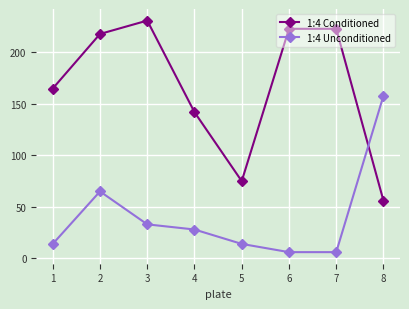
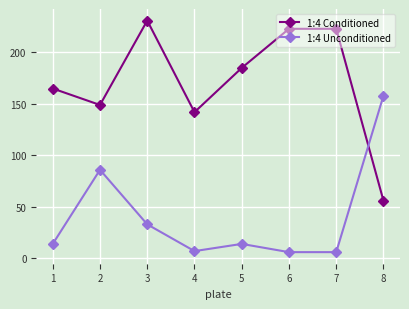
  {
    "1:4 Conditioned": {
      "1": 165,
-     "2": 218,
+     "2": 149,
      "3": 231,
      "4": 142,
-     "5": 75,
+     "5": 185,
      "8": 56
    },
    "1:4 Unconditioned": {
      "1": 14,
-     "2": 65,
+     "2": 86,
      "3": 33,
-     "4": 28,
+     "4": 7,
      "5": 14,
      "6": 6,
      "7": 6,
      "8": 158
    }
  }
